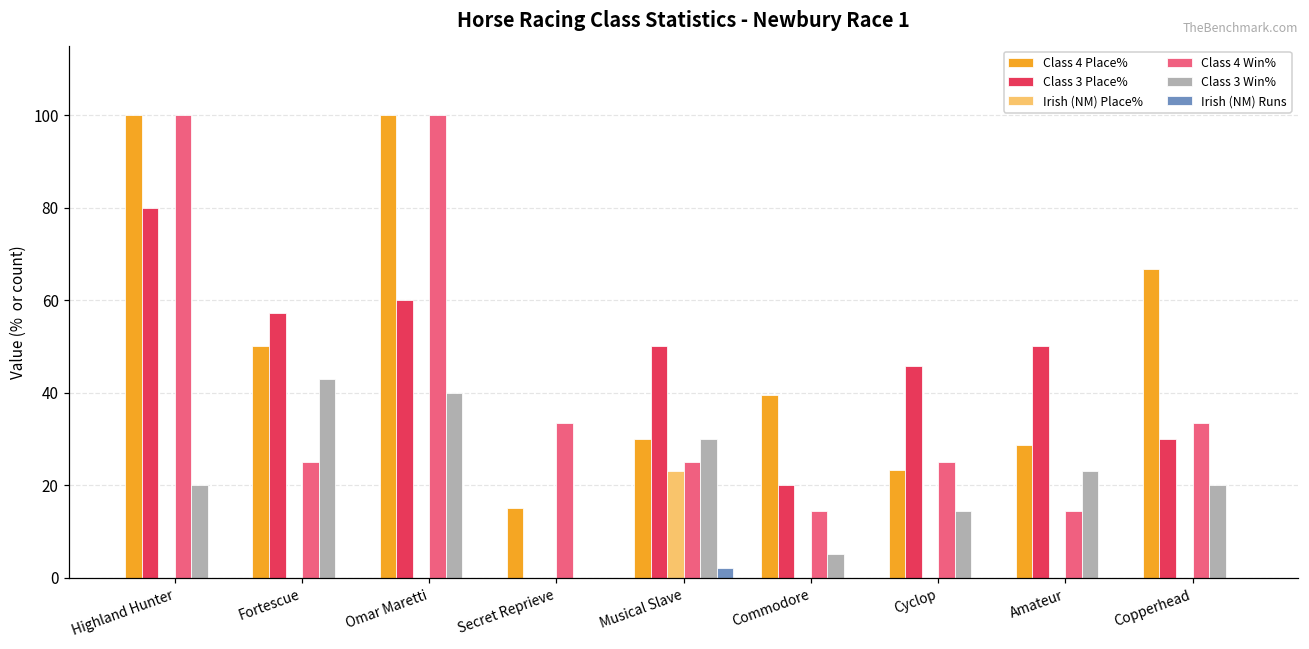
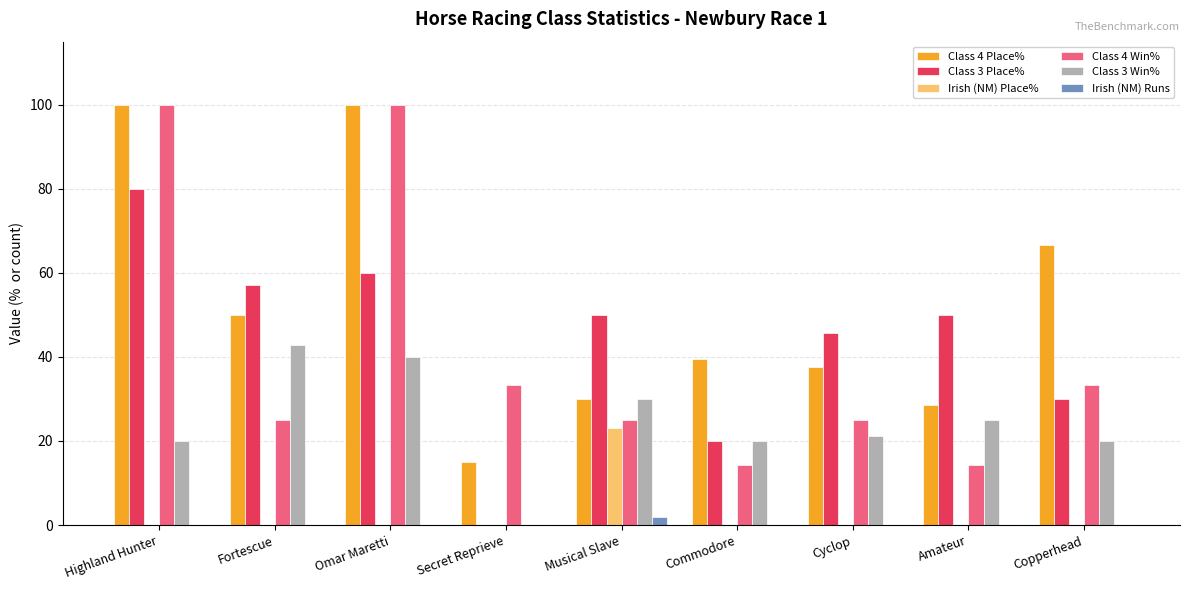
  {
    "Class 4 Place%": {
      "Highland Hunter": 100,
      "Fortescue": 50,
      "Omar Maretti": 100,
      "Secret Reprieve": 15,
      "Musical Slave": 30,
      "Commodore": 39,
-     "Cyclop": 23,
+     "Cyclop": 38,
      "Amateur": 29,
      "Copperhead": 67
    },
    "Irish (NM) Place%": {
      "Highland Hunter": 0,
      "Fortescue": 0,
      "Omar Maretti": 0,
      "Secret Reprieve": 0,
      "Musical Slave": 23,
      "Commodore": 0,
      "Cyclop": 0,
      "Amateur": 0,
      "Copperhead": 0
    },
    "Class 3 Win%": {
      "Highland Hunter": 20,
      "Fortescue": 43,
      "Omar Maretti": 40,
      "Secret Reprieve": 0,
      "Musical Slave": 30,
-     "Commodore": 5,
-     "Cyclop": 14,
-     "Amateur": 23,
+     "Commodore": 20,
+     "Cyclop": 21,
+     "Amateur": 25,
      "Copperhead": 20
    },
    "Irish (NM) Runs": {
      "Highland Hunter": 0,
      "Fortescue": 0,
      "Omar Maretti": 0,
      "Secret Reprieve": 0,
      "Musical Slave": 2,
      "Commodore": 0,
      "Cyclop": 0,
      "Amateur": 0,
      "Copperhead": 0
    }
  }
